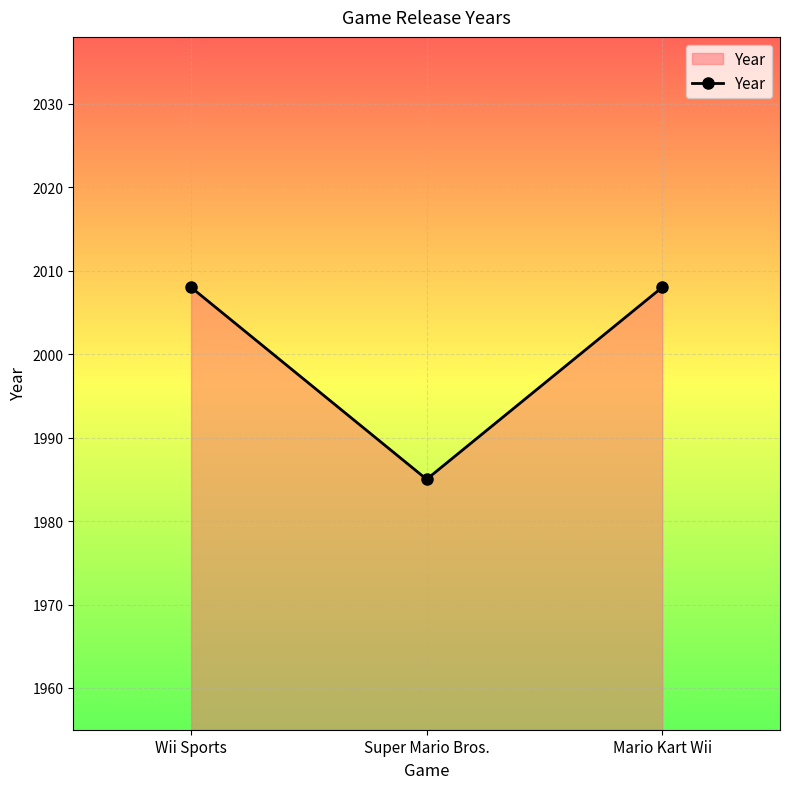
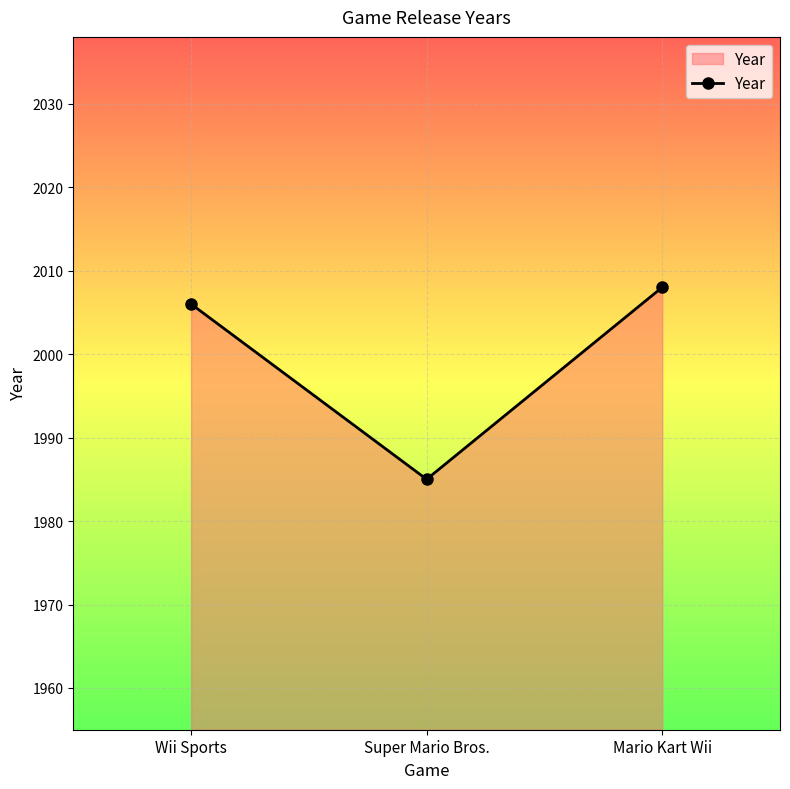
  {
-   "Wii Sports": 2008,
+   "Wii Sports": 2006,
    "Super Mario Bros.": 1985,
    "Mario Kart Wii": 2008
  }
